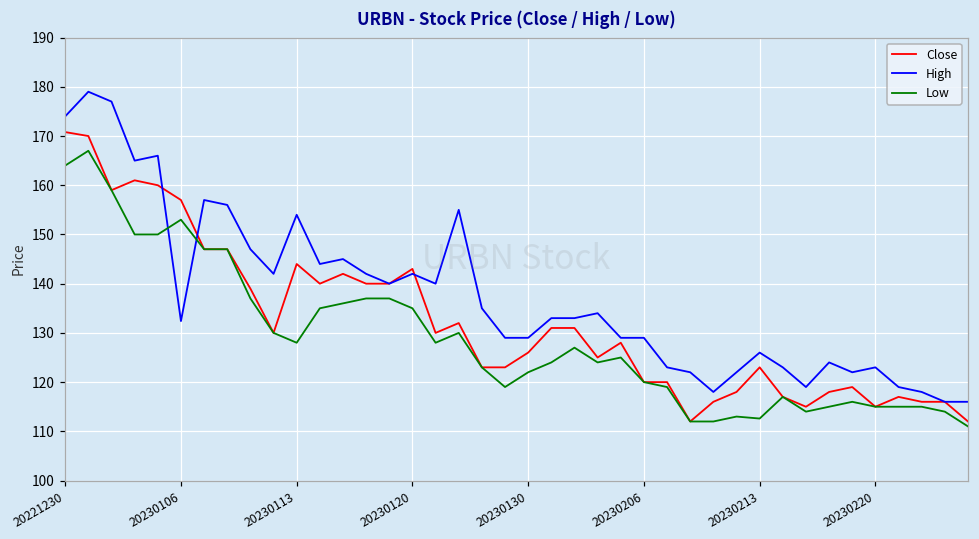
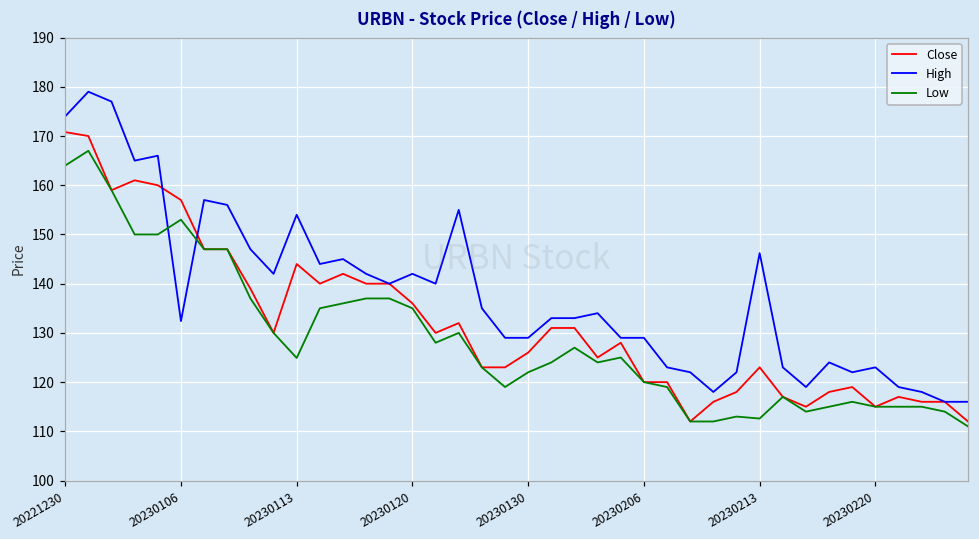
  {
    "Close": {
      "20221230": 171,
      "20230106": 157,
      "20230113": 144,
-     "20230120": 143,
+     "20230120": 136,
      "20230130": 126,
      "20230213": 123
    },
    "High": {
      "20221230": 174,
      "20230106": 132,
      "20230113": 154,
      "20230120": 142,
      "20230130": 129,
      "20230206": 129,
-     "20230213": 126,
+     "20230213": 146,
      "20230220": 123
    },
    "Low": {
      "20221230": 164,
      "20230106": 153,
-     "20230113": 128,
+     "20230113": 125,
      "20230120": 135,
      "20230130": 122,
      "20230213": 113
    }
  }
